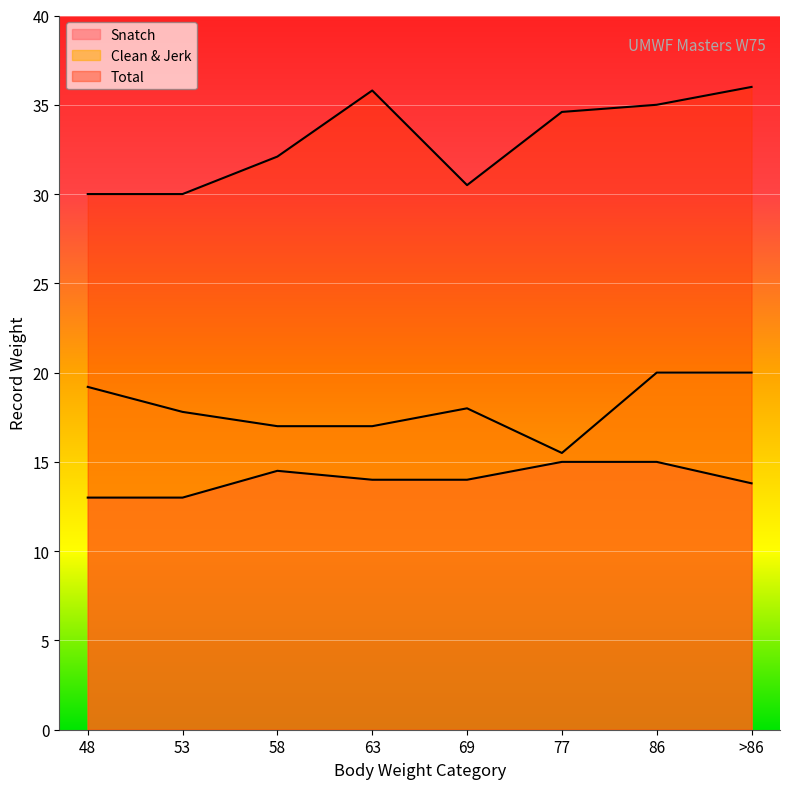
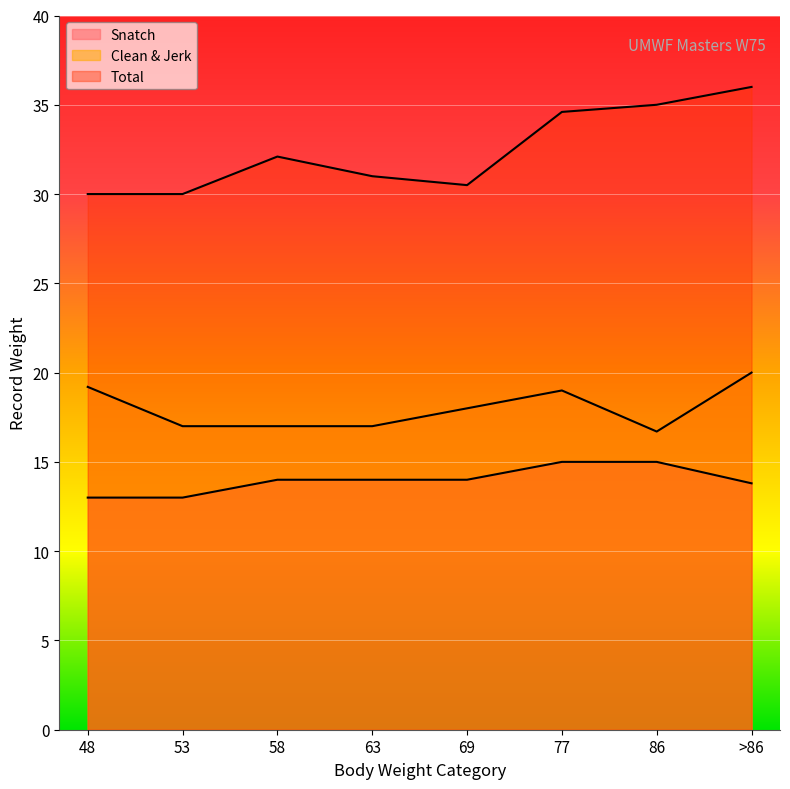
  {
    "Snatch": {
      "48": 13.0,
      "53": 13.0,
-     "58": 14.5,
+     "58": 14.0,
      "63": 14.0,
      "69": 14.0,
      "77": 15.0,
      "86": 15.0,
      ">86": 13.8
    },
    "Clean & Jerk": {
      "48": 19.2,
-     "53": 17.8,
+     "53": 17.0,
      "58": 17.0,
      "63": 17.0,
      "69": 18.0,
-     "77": 15.5,
-     "86": 20.0,
+     "77": 19.0,
+     "86": 16.7,
      ">86": 20.0
    },
    "Total": {
      "48": 30.0,
      "53": 30.0,
      "58": 32.1,
-     "63": 35.8,
+     "63": 31.0,
      "69": 30.5,
      "77": 34.6,
      "86": 35.0,
      ">86": 36.0
    }
  }
